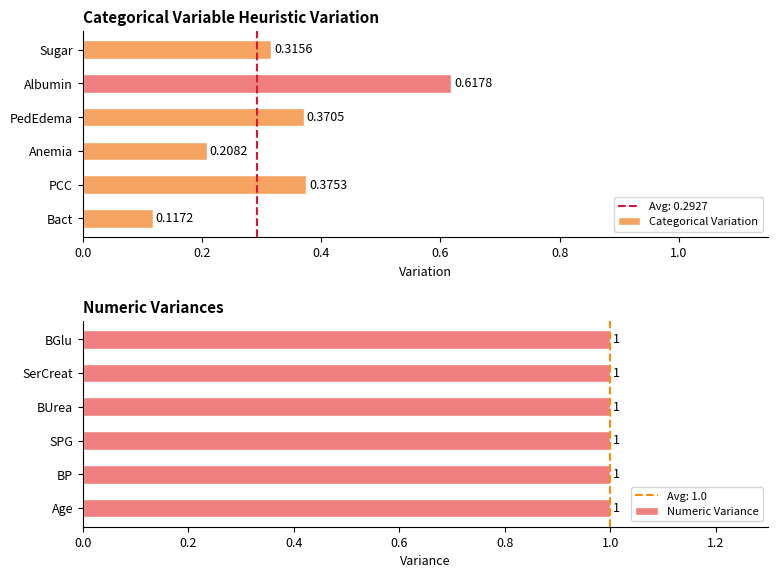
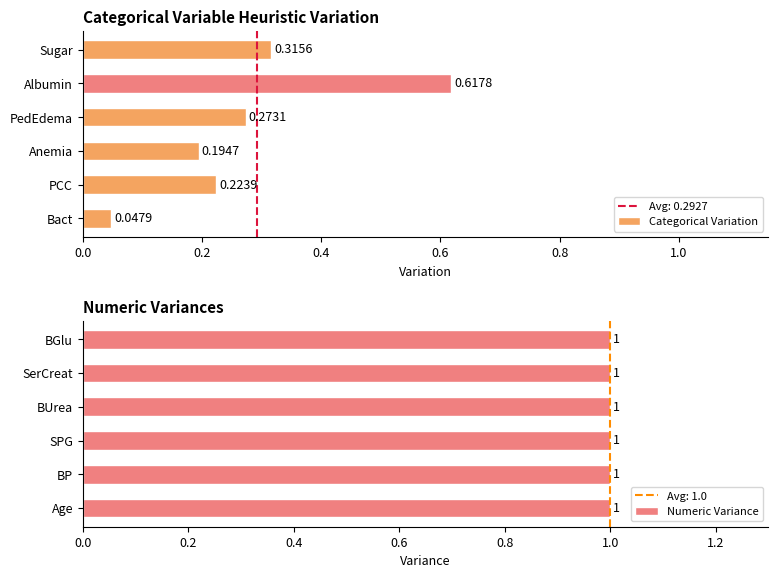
  {
    "Categorical Variable Heuristic Variation": {
      "Sugar": 0.3156,
      "Albumin": 0.6178,
-     "PedEdema": 0.3705,
-     "Anemia": 0.2082,
-     "PCC": 0.3753,
-     "Bact": 0.1172
+     "PedEdema": 0.2731,
+     "Anemia": 0.1947,
+     "PCC": 0.2239,
+     "Bact": 0.0479
    },
    "Numeric Variances": {
      "BGlu": 1,
      "SerCreat": 1,
      "BUrea": 1,
      "SPG": 1,
      "BP": 1,
      "Age": 1
    }
  }
